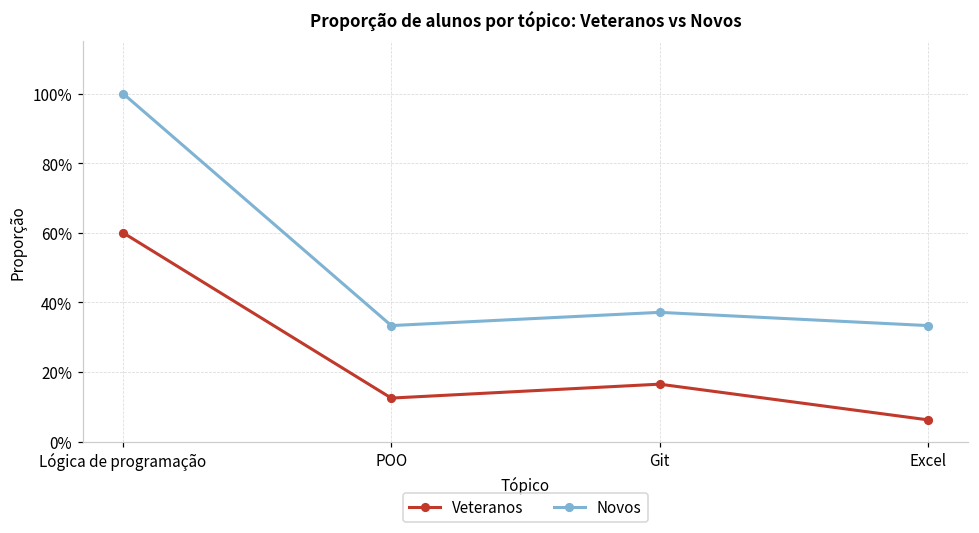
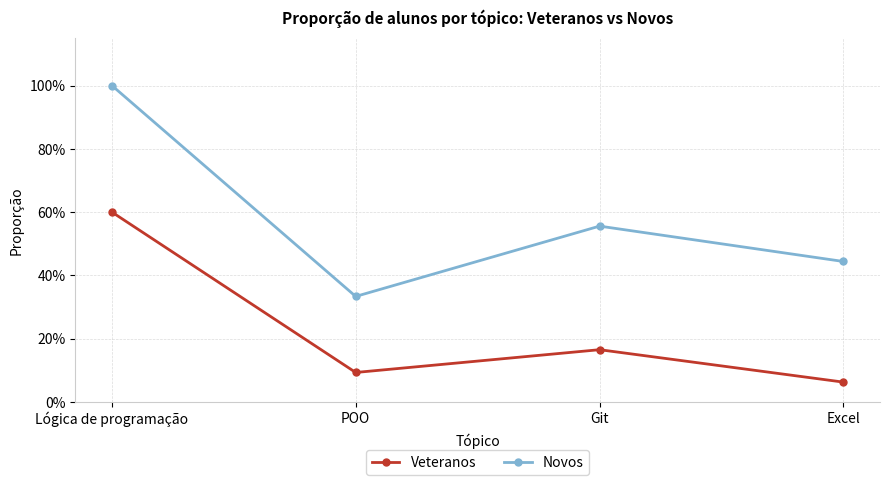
  {
    "Veteranos": {
      "Lógica de programação": "60%",
-     "POO": "13%",
+     "POO": "9%",
      "Git": "17%",
      "Excel": "6%"
    },
    "Novos": {
      "Lógica de programação": "100%",
      "POO": "33%",
-     "Git": "37%",
-     "Excel": "33%"
+     "Git": "56%",
+     "Excel": "44%"
    }
  }
